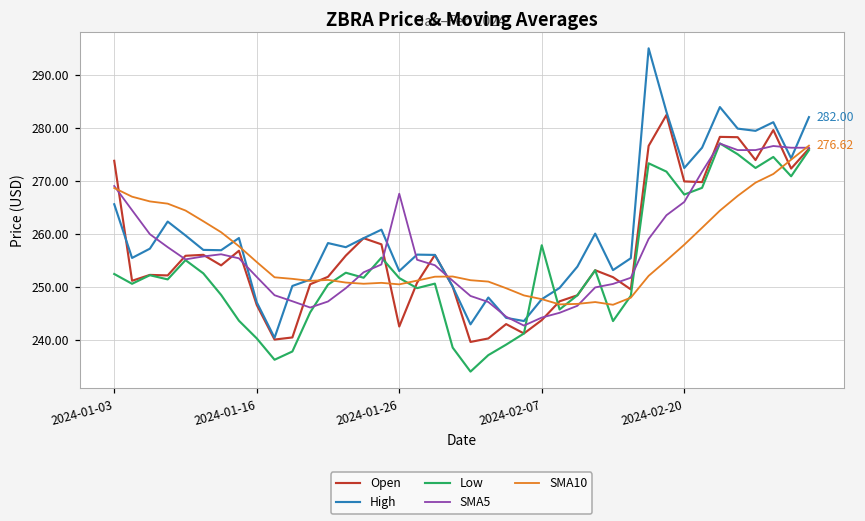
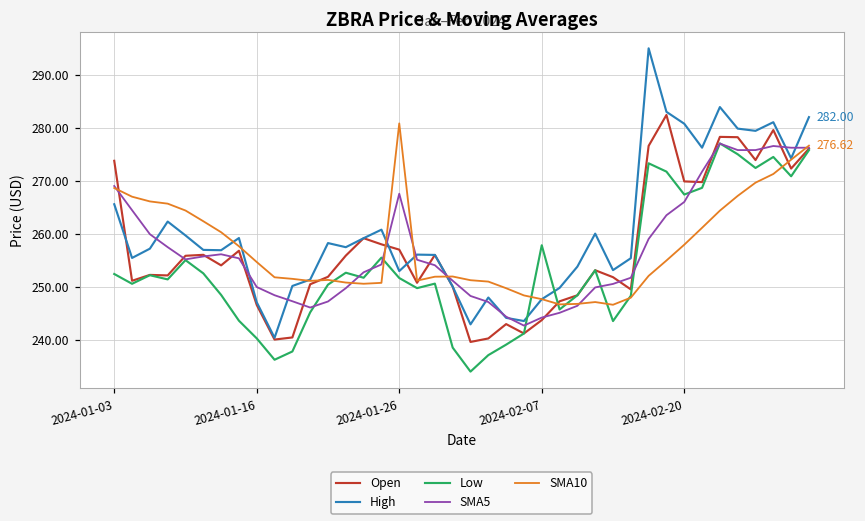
  {
    "Open": {
      "2024-01-03": 274,
-     "2024-01-26": 242,
+     "2024-01-26": 257,
      "2024-02-20": 270
    },
    "High": {
      "2024-01-03": 266,
      "2024-01-26": 253,
-     "2024-02-20": 272
+     "2024-02-20": 281
    },
    "Low": {
      "2024-01-03": 252,
      "2024-01-16": 240,
      "2024-01-26": 252,
      "2024-02-07": 258,
      "2024-02-20": 267
    },
    "SMA5": {
-     "2024-01-16": 252,
+     "2024-01-16": 250,
      "2024-01-26": 268,
      "2024-02-20": 266
    },
    "SMA10": {
      "2024-01-16": 255,
-     "2024-01-26": 250,
+     "2024-01-26": 281,
      "2024-02-20": 258
    }
  }
